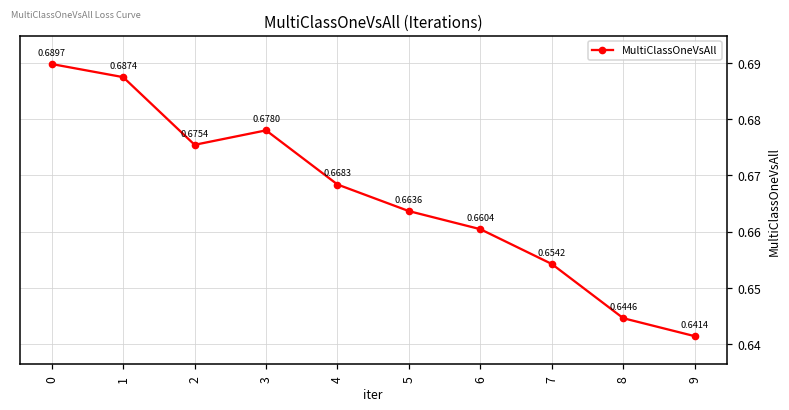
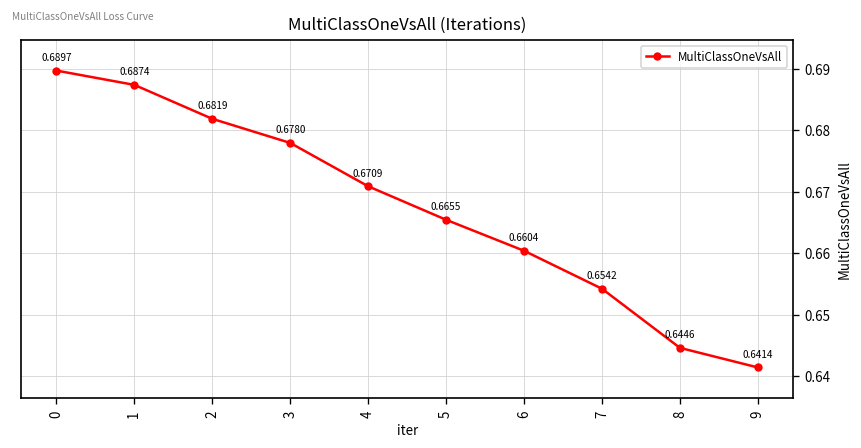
  {
    "0": 0.6897,
    "1": 0.6874,
-   "2": 0.6754,
+   "2": 0.6819,
    "3": 0.6780,
-   "4": 0.6683,
-   "5": 0.6636,
+   "4": 0.6709,
+   "5": 0.6655,
    "6": 0.6604,
    "7": 0.6542,
    "8": 0.6446,
    "9": 0.6414
  }
